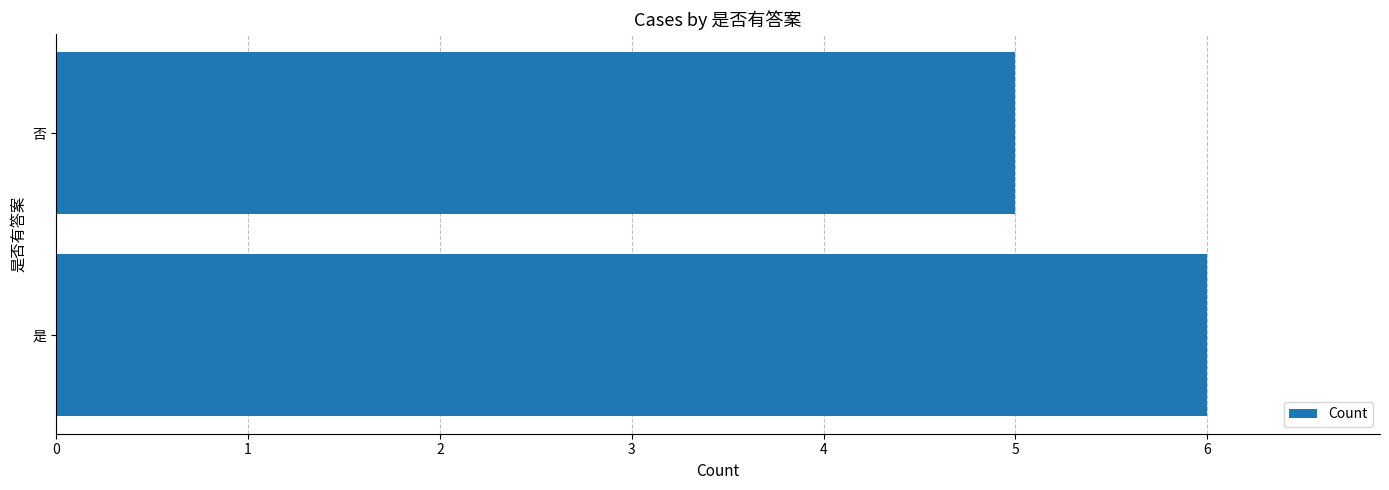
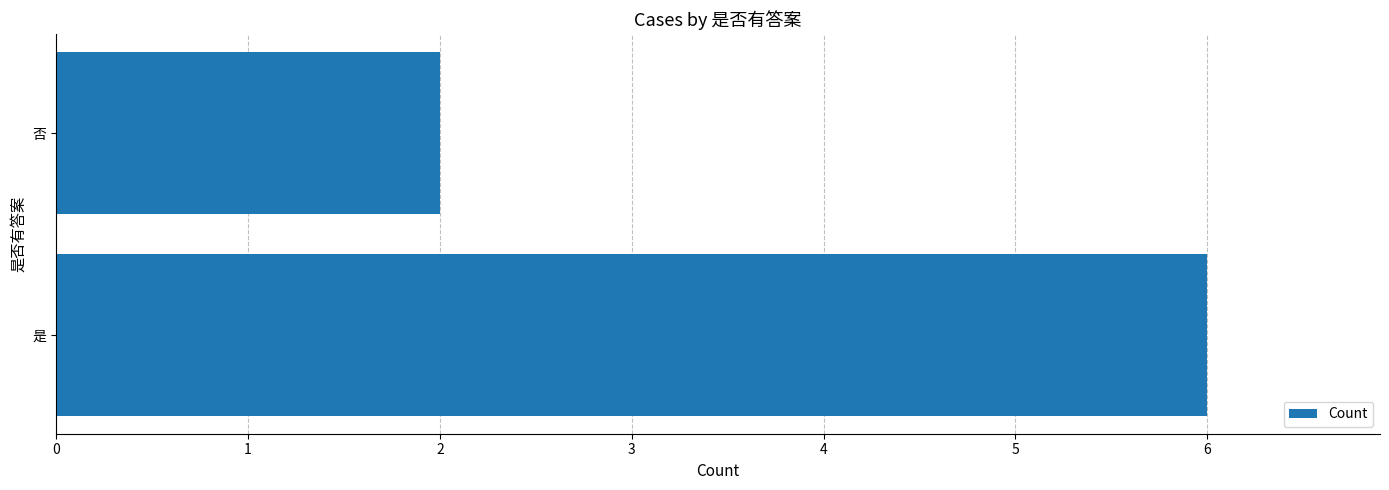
  {
-   "否": 5,
+   "否": 2,
    "是": 6
  }
